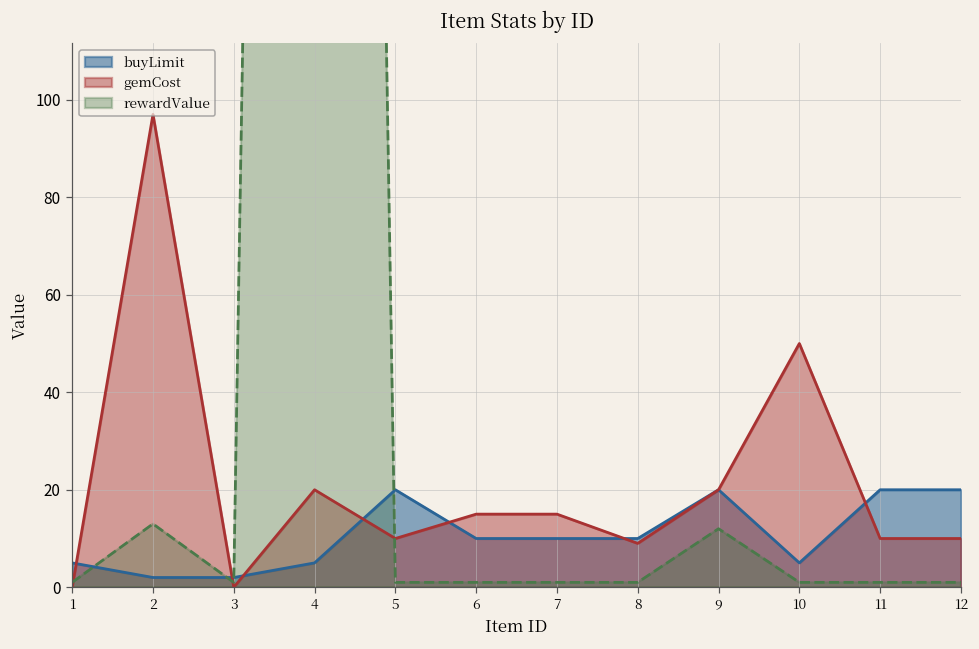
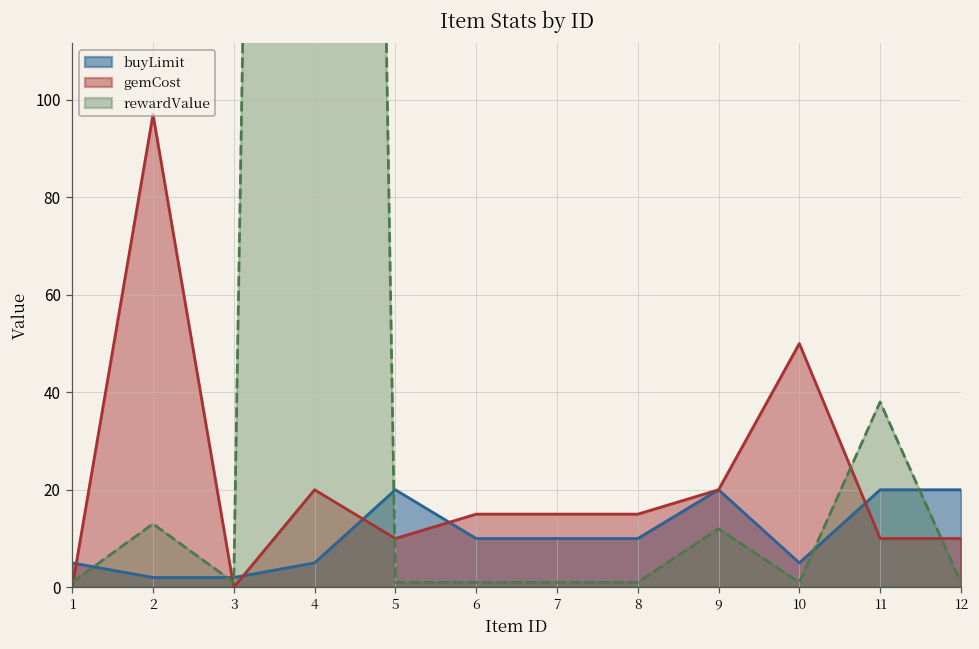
  {
    "buyLimit": {
      "1": 5,
      "2": 2,
      "3": 2,
      "4": 5,
      "5": 20,
      "6": 10,
      "7": 10,
      "8": 10,
      "10": 5,
      "11": 20,
      "12": 20
    },
    "gemCost": {
      "1": 0,
      "3": 0,
      "4": 20,
      "5": 10,
      "6": 15,
      "7": 15,
-     "8": 9,
+     "8": 15,
      "10": 50,
      "11": 10,
      "12": 10
    },
    "rewardValue": {
      "1": 1,
      "2": 13,
      "3": 1,
      "5": 1,
      "6": 1,
      "7": 1,
      "8": 1,
      "9": 12,
      "10": 1,
-     "11": 1,
+     "11": 38,
      "12": 1
    }
  }
